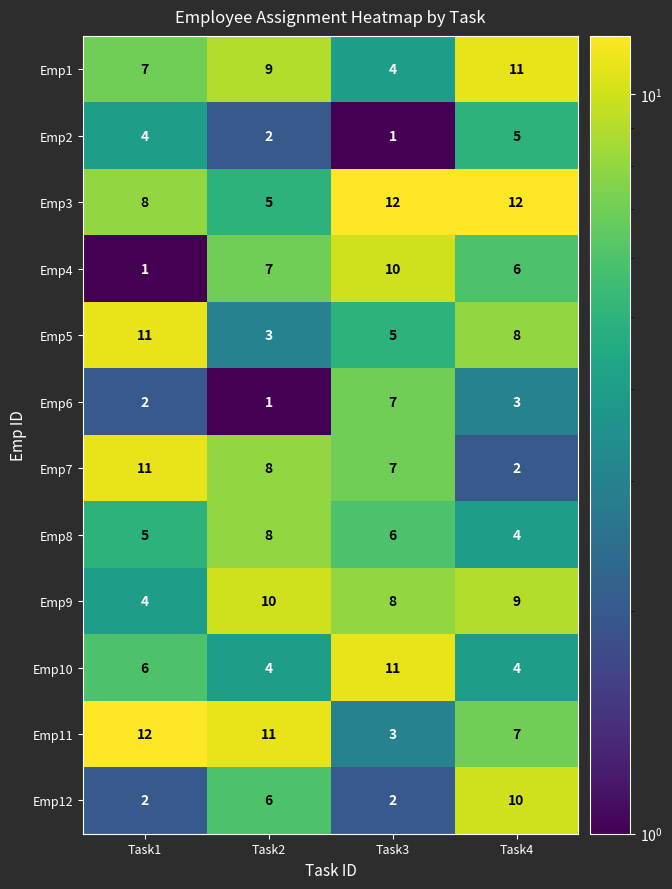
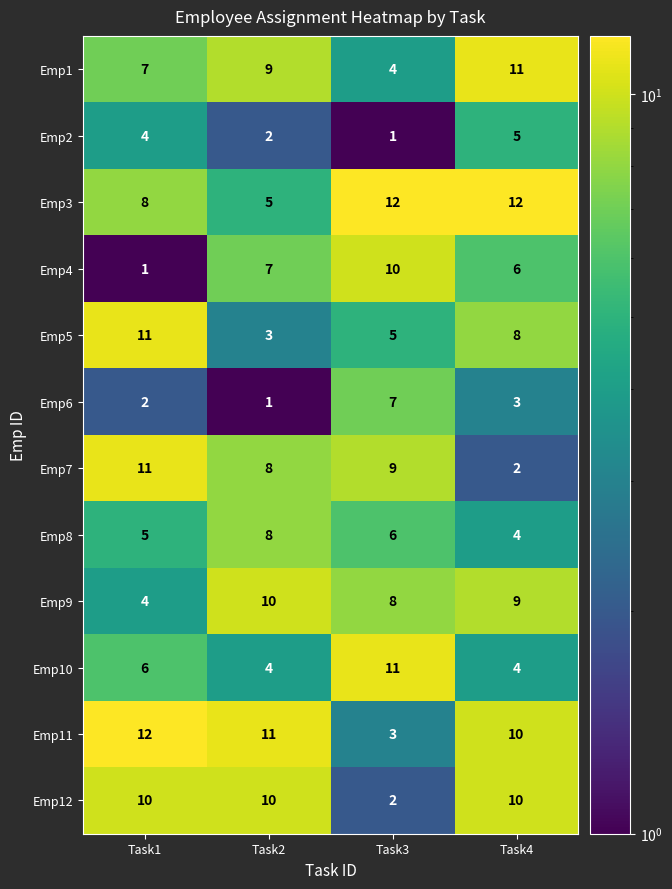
  {
    "Emp1": {
      "Task1": 7,
      "Task2": 9,
      "Task3": 4,
      "Task4": 11
    },
    "Emp2": {
      "Task1": 4,
      "Task2": 2,
      "Task3": 1,
      "Task4": 5
    },
    "Emp3": {
      "Task1": 8,
      "Task2": 5,
      "Task3": 12,
      "Task4": 12
    },
    "Emp4": {
      "Task1": 1,
      "Task2": 7,
      "Task3": 10,
      "Task4": 6
    },
    "Emp5": {
      "Task1": 11,
      "Task2": 3,
      "Task3": 5,
      "Task4": 8
    },
    "Emp6": {
      "Task1": 2,
      "Task2": 1,
      "Task3": 7,
      "Task4": 3
    },
    "Emp7": {
      "Task1": 11,
      "Task2": 8,
-     "Task3": 7,
+     "Task3": 9,
      "Task4": 2
    },
    "Emp8": {
      "Task1": 5,
      "Task2": 8,
      "Task3": 6,
      "Task4": 4
    },
    "Emp9": {
      "Task1": 4,
      "Task2": 10,
      "Task3": 8,
      "Task4": 9
    },
    "Emp10": {
      "Task1": 6,
      "Task2": 4,
      "Task3": 11,
      "Task4": 4
    },
    "Emp11": {
      "Task1": 12,
      "Task2": 11,
      "Task3": 3,
-     "Task4": 7
+     "Task4": 10
    },
    "Emp12": {
-     "Task1": 2,
-     "Task2": 6,
+     "Task1": 10,
+     "Task2": 10,
      "Task3": 2,
      "Task4": 10
    }
  }
